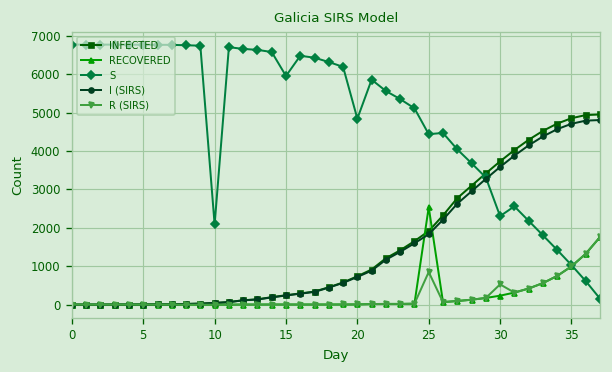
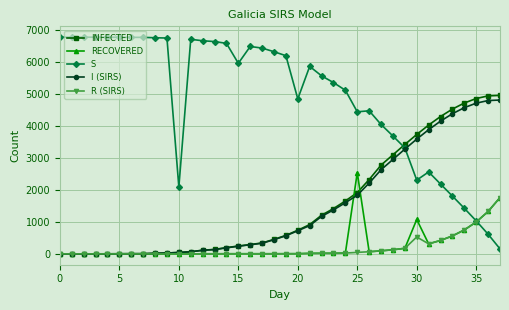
  {
    "RECOVERED": {
      "25": 2500,
-     "30": 200
+     "30": 1100
    },
    "S": {
      "0": 6800,
      "10": 2100,
      "15": 6000,
      "20": 4800,
      "25": 4400,
      "30": 2300
    },
    "R (SIRS)": {
-     "25": 900,
+     "25": 0,
      "30": 500
    }
  }
